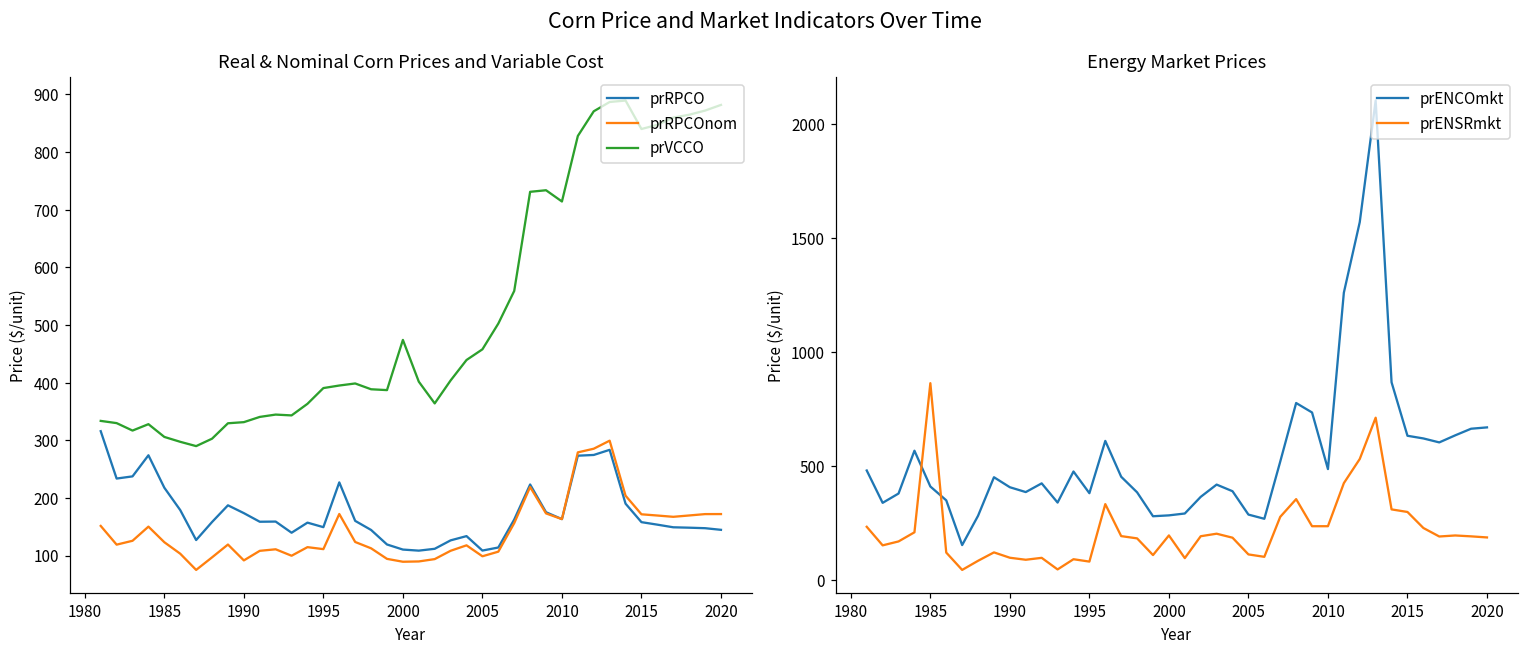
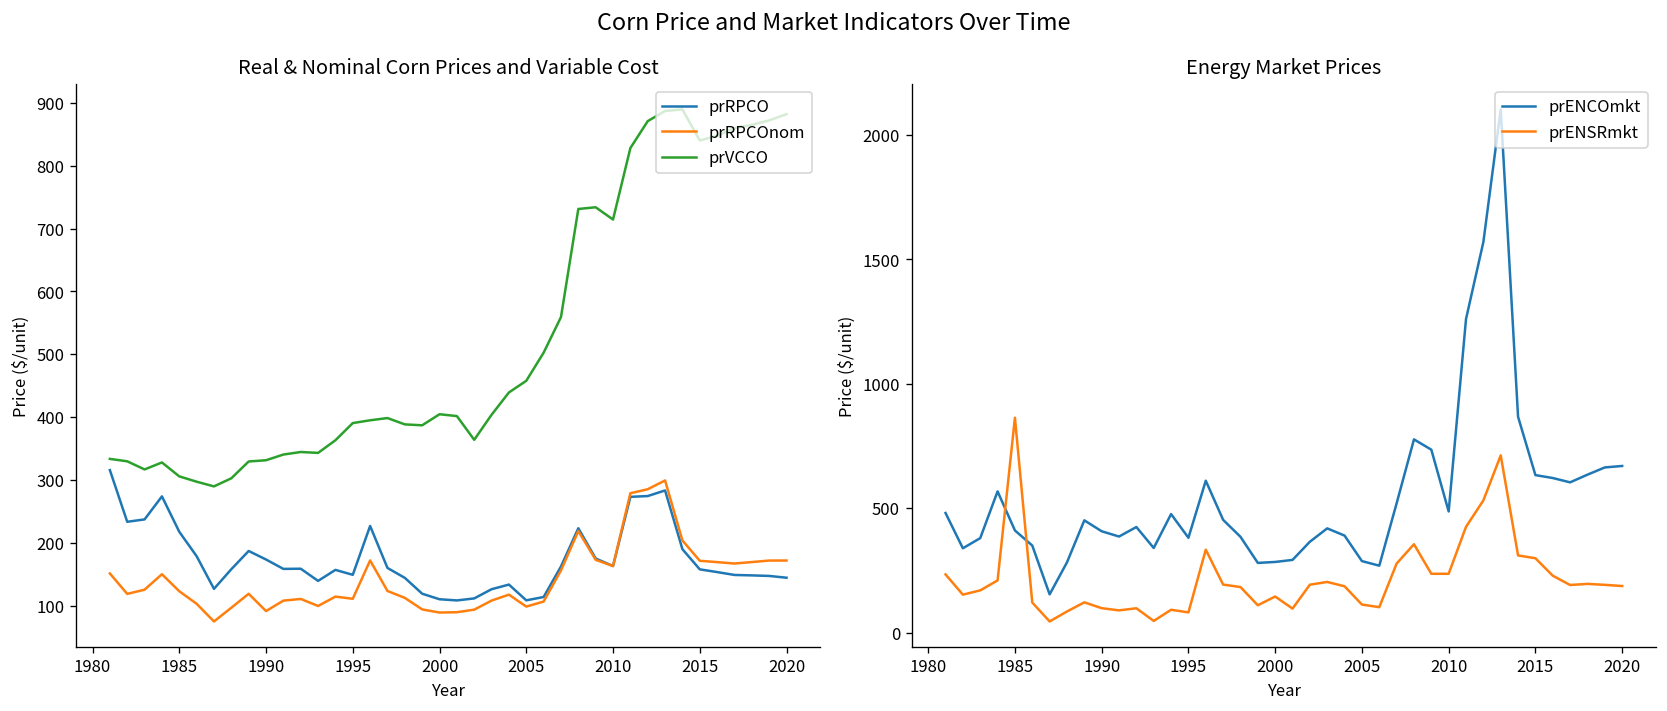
  {
    "Real & Nominal Corn Prices and Variable Cost": {
      "prRPCO": {
        "1985": 220,
        "1990": 170,
        "1995": 150,
        "2000": 110,
        "2005": 110,
        "2015": 160,
        "2020": 140
      },
      "prRPCOnom": {
        "1985": 120,
        "1990": 90,
        "1995": 110,
        "2000": 90,
        "2005": 100,
        "2015": 170,
        "2020": 170
      },
      "prVCCO": {
        "1985": 310,
        "1990": 330,
        "1995": 390,
-       "2000": 470,
+       "2000": 400,
        "2005": 460,
        "2010": 710
      }
    },
    "Energy Market Prices": {
      "prENCOmkt": {
        "1985": 410,
        "1990": 410,
        "1995": 380,
        "2000": 280,
        "2005": 290,
        "2010": 490,
        "2015": 630,
        "2020": 670
      },
      "prENSRmkt": {
        "1985": 860,
        "1990": 100,
        "1995": 80,
-       "2000": 200,
+       "2000": 150,
        "2005": 110,
        "2010": 240,
        "2015": 300,
        "2020": 190
      }
    }
  }
